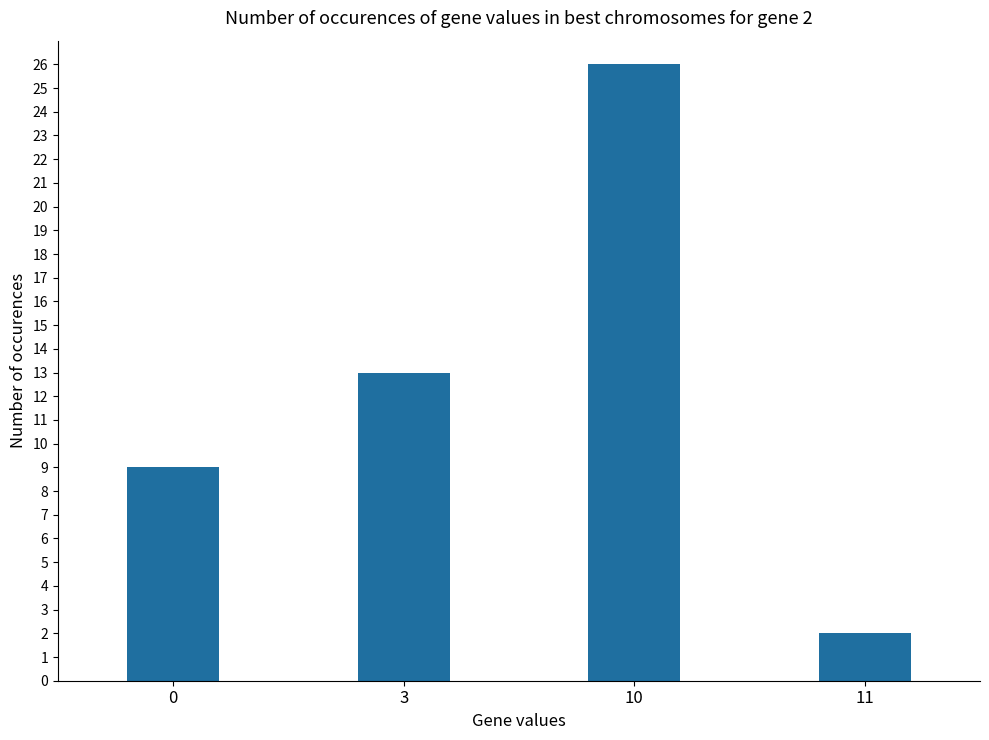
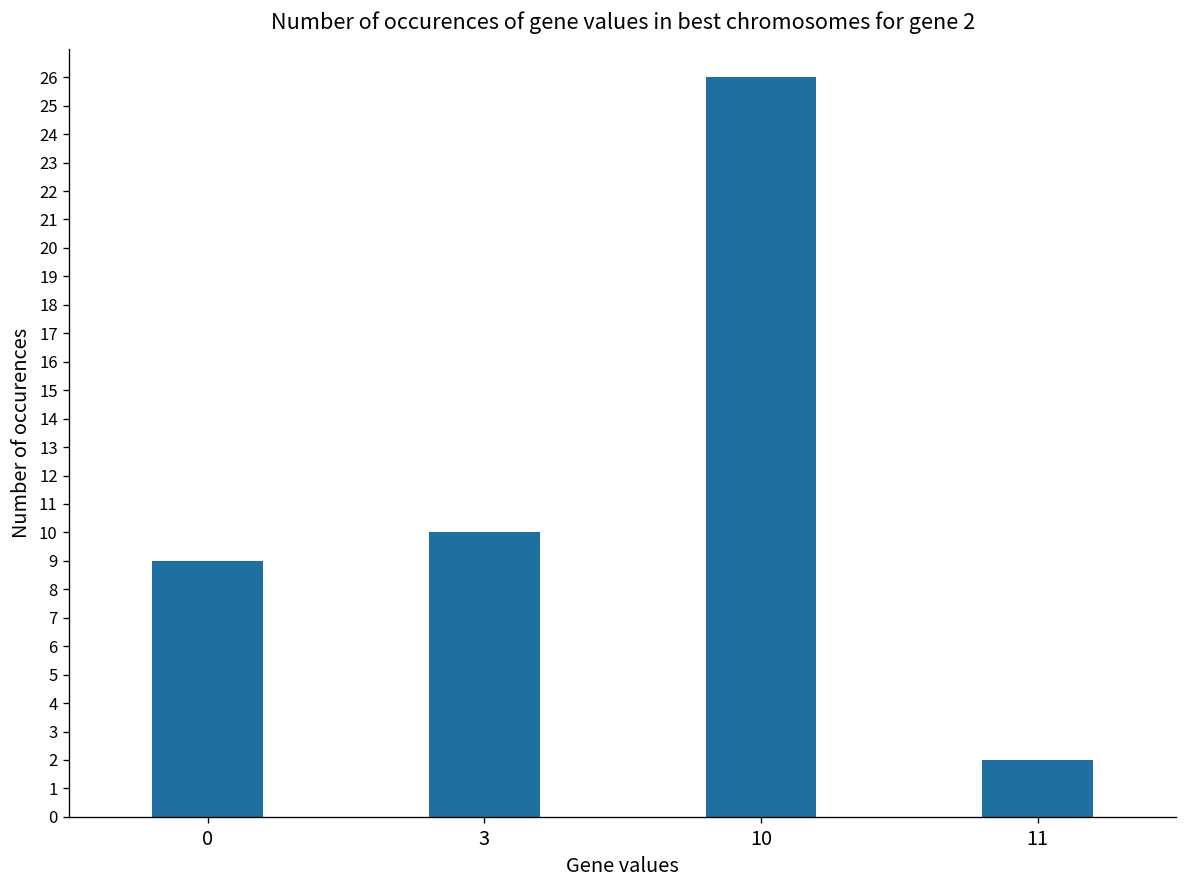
  {
    "0": 9,
-   "3": 13,
+   "3": 10,
    "10": 26,
    "11": 2
  }
